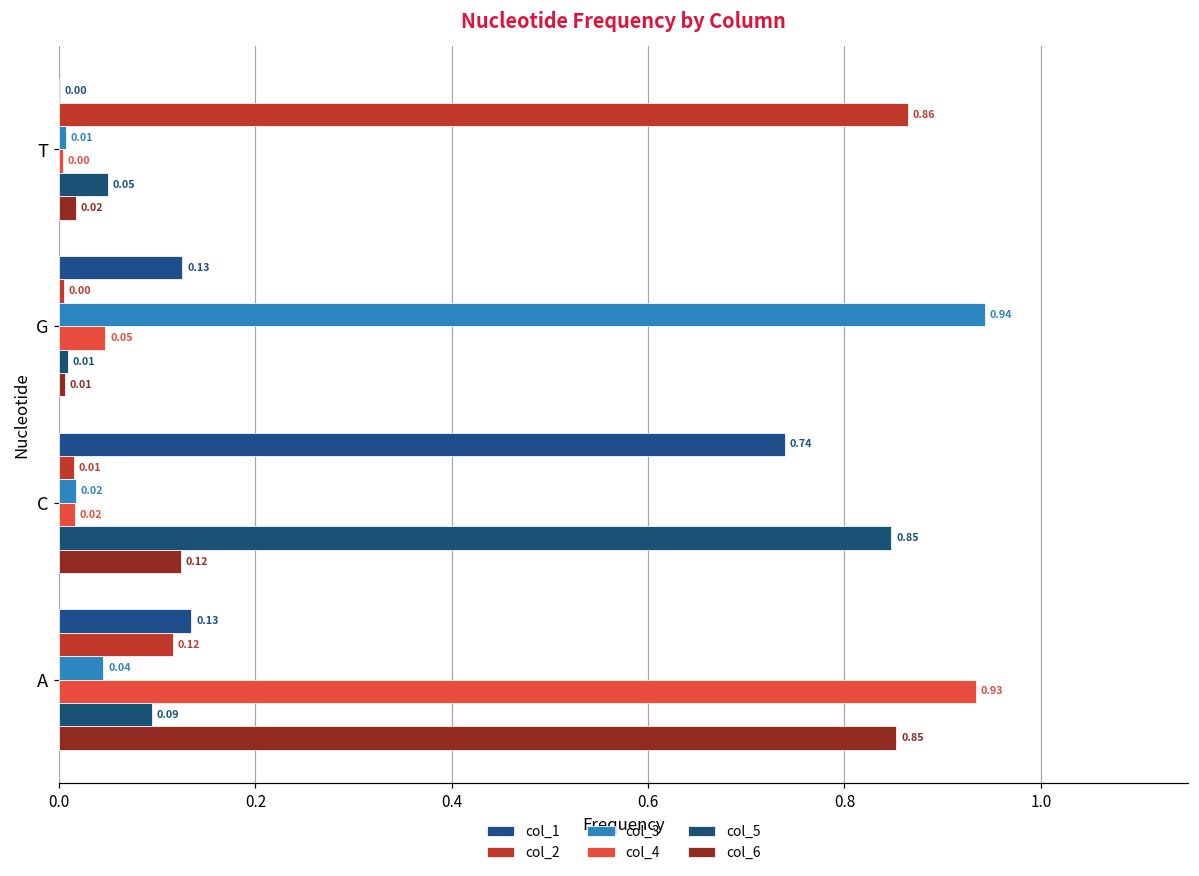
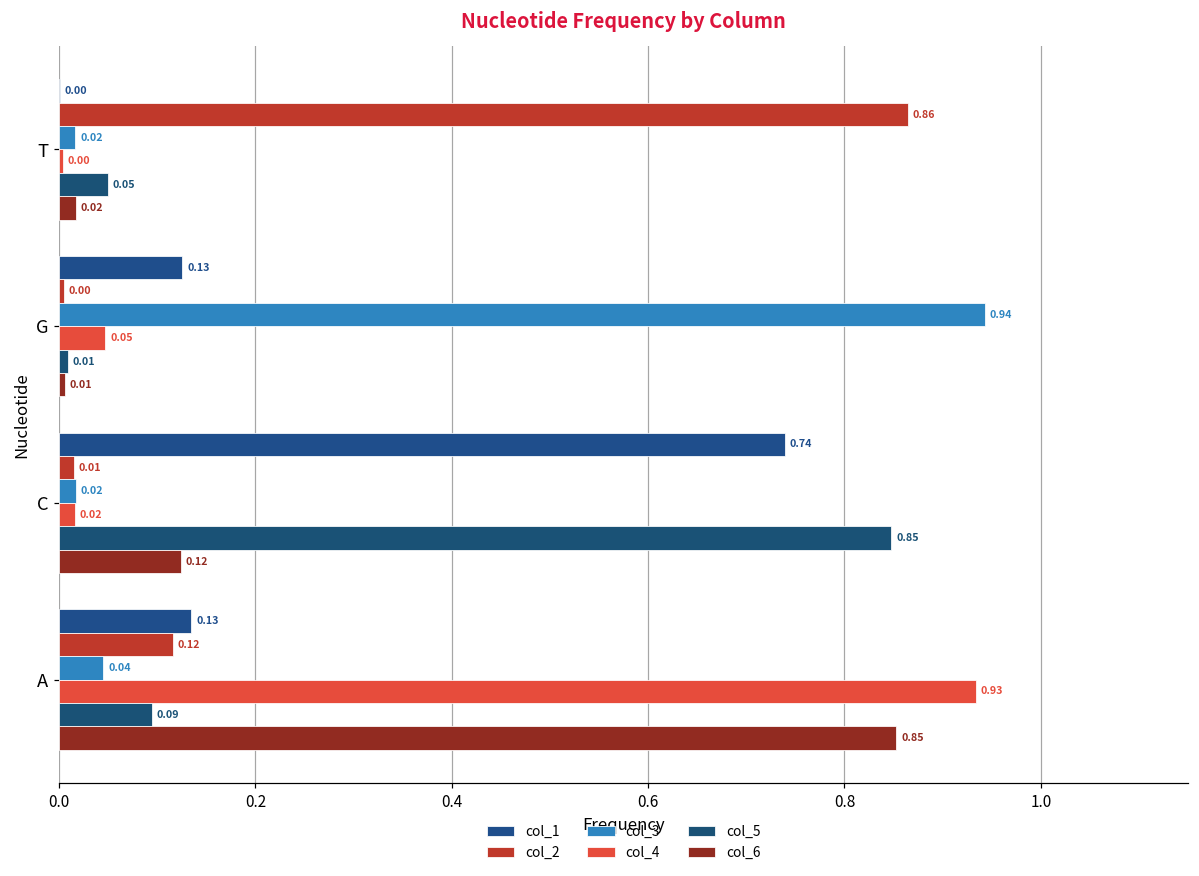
  {
    "col_3": {
-     "T": 0.01,
+     "T": 0.02,
      "G": 0.94,
      "C": 0.02,
      "A": 0.04
    }
  }
